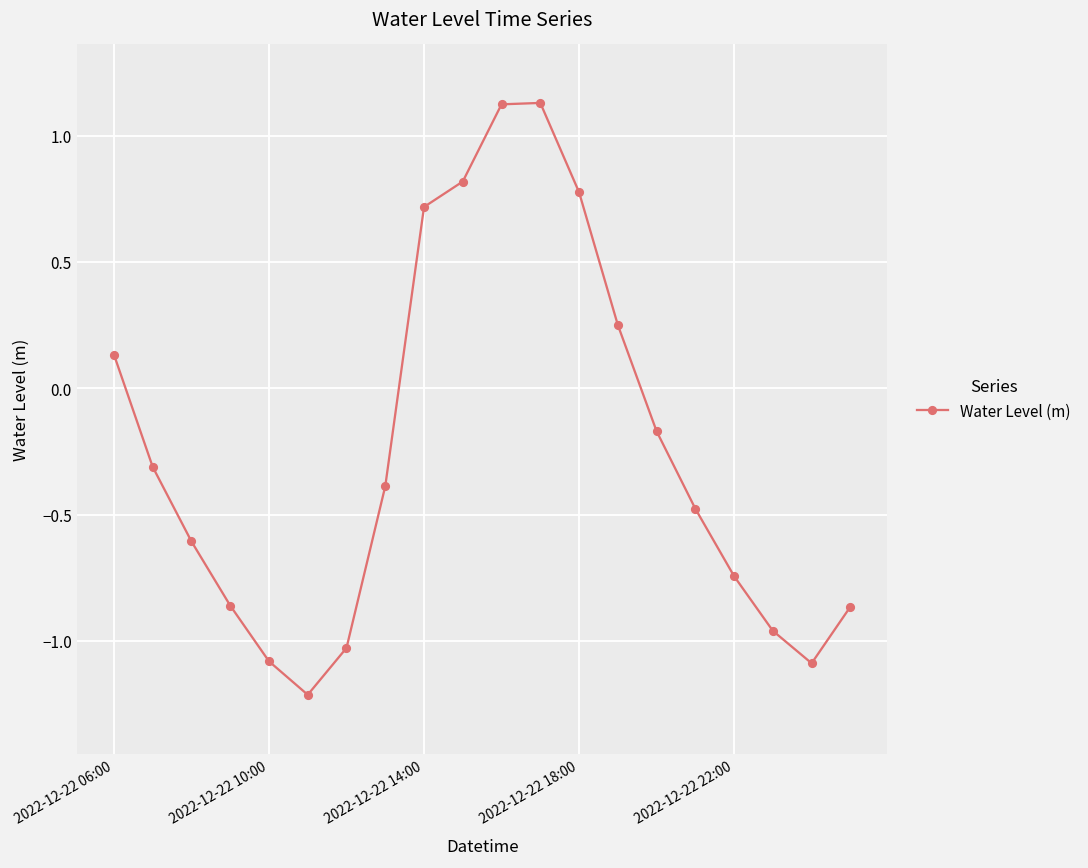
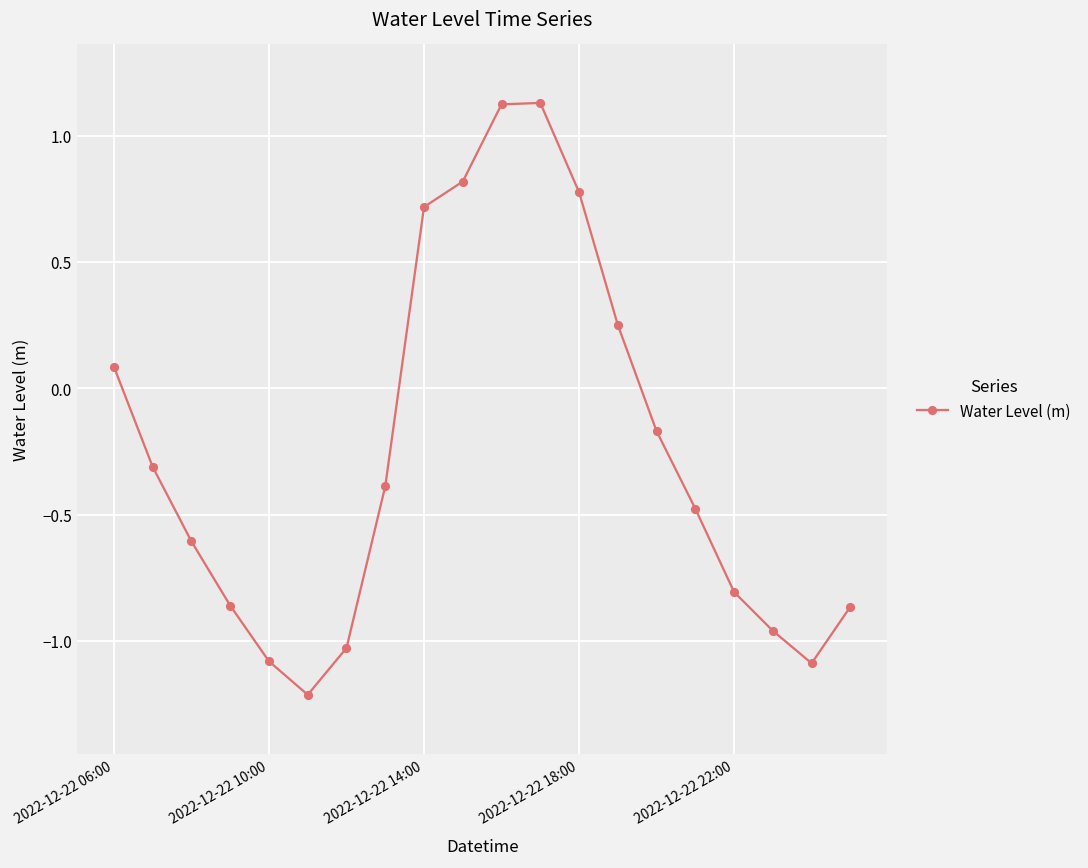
  {
-   "2022-12-22 06:00": 0.13,
+   "2022-12-22 06:00": 0.09,
    "2022-12-22 10:00": -1.08,
    "2022-12-22 14:00": 0.72,
    "2022-12-22 18:00": 0.78,
-   "2022-12-22 22:00": -0.74
+   "2022-12-22 22:00": -0.81
  }
